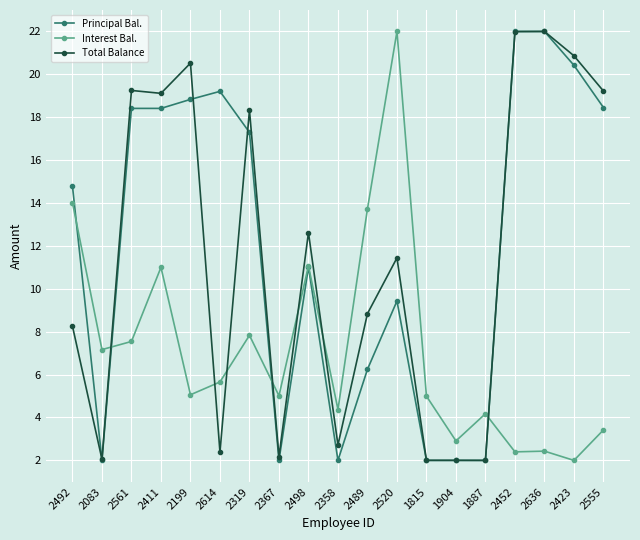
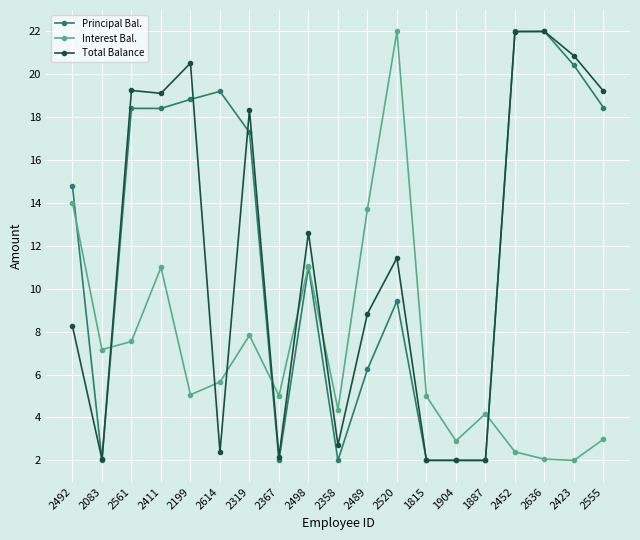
  {
    "Principal Bal.": {
      "2492": 14.8,
      "2561": 18.4,
      "2411": 18.4,
      "2199": 18.8,
      "2614": 19.2,
      "2319": 17.3,
      "2367": 2.0,
      "2358": 2.0,
      "2489": 6.2,
      "2520": 9.4,
      "2423": 20.4,
      "2555": 18.5
    },
    "Interest Bal.": {
      "2492": 14.0,
      "2083": 7.2,
      "2561": 7.5,
      "2411": 11.0,
      "2199": 5.1,
      "2614": 5.7,
      "2319": 7.8,
      "2367": 5.0,
      "2358": 4.4,
      "2489": 13.7,
      "2520": 22.0,
      "1815": 5.0,
      "1904": 2.9,
      "1887": 4.2,
      "2452": 2.4,
-     "2636": 2.4,
+     "2636": 2.1,
      "2423": 2.0,
-     "2555": 3.4
+     "2555": 3.0
    },
    "Total Balance": {
      "2492": 8.3,
      "2561": 19.2,
      "2411": 19.1,
      "2199": 20.5,
      "2614": 2.4,
      "2319": 18.3,
      "2367": 2.2,
      "2498": 12.6,
      "2358": 2.7,
      "2489": 8.8,
      "2520": 11.4,
      "2423": 20.9,
      "2555": 19.2
    }
  }
